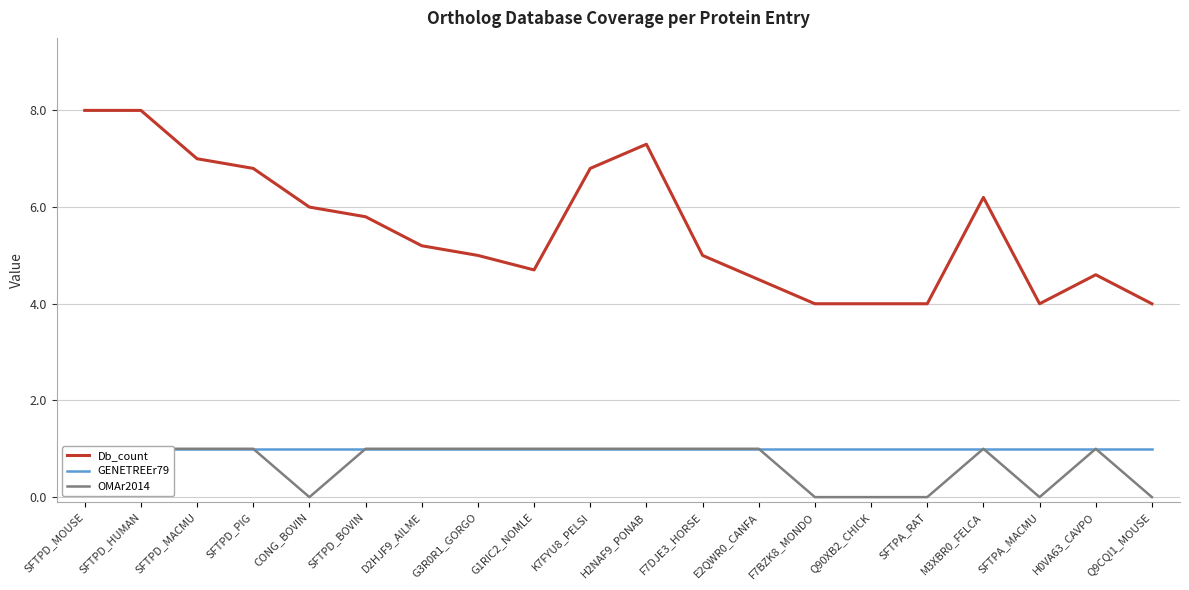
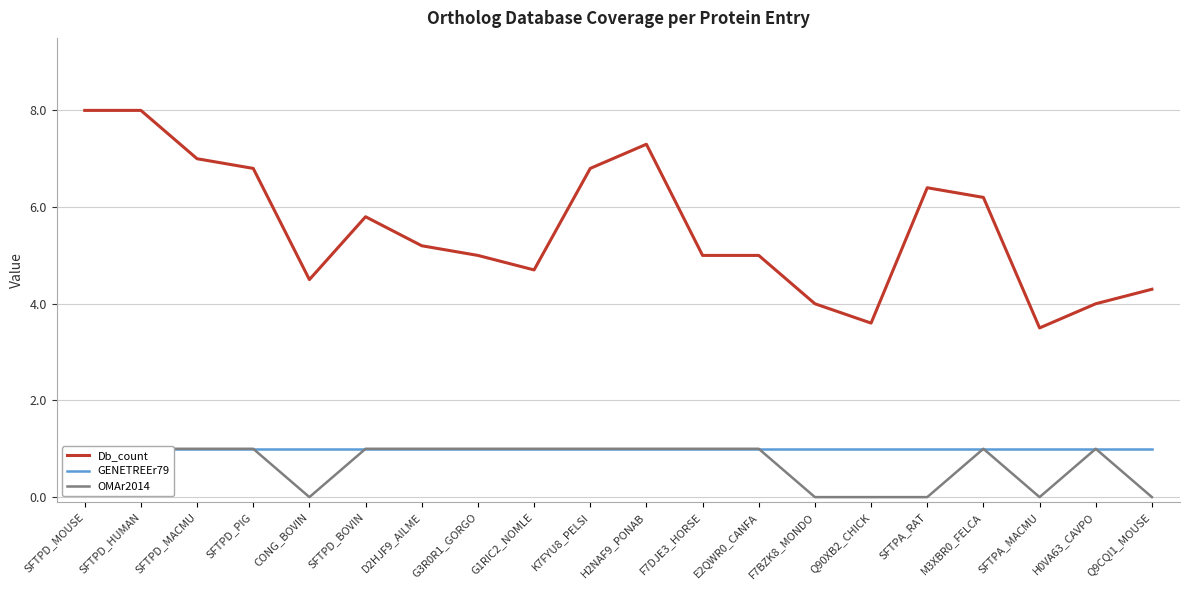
  {
    "Db_count": {
      "SFTPD_MOUSE": 8.0,
      "SFTPD_HUMAN": 8.0,
      "SFTPD_MACMU": 7.0,
      "SFTPD_PIG": 6.8,
-     "CONG_BOVIN": 6.0,
+     "CONG_BOVIN": 4.5,
      "SFTPD_BOVIN": 5.8,
      "D2HJF9_AILME": 5.2,
      "G3R0R1_GORGO": 5.0,
      "G1RIC2_NOMLE": 4.7,
      "K7FYU8_PELSI": 6.8,
      "H2NAF9_PONAB": 7.3,
      "F7DJE3_HORSE": 5.0,
-     "E2QWR0_CANFA": 4.5,
+     "E2QWR0_CANFA": 5.0,
      "F7BZK8_MONDO": 4.0,
-     "Q90XB2_CHICK": 4.0,
-     "SFTPA_RAT": 4.0,
+     "Q90XB2_CHICK": 3.6,
+     "SFTPA_RAT": 6.4,
      "M3XBR0_FELCA": 6.2,
-     "SFTPA_MACMU": 4.0,
-     "H0VA63_CAVPO": 4.6,
-     "Q9CQI1_MOUSE": 4.0
+     "SFTPA_MACMU": 3.5,
+     "H0VA63_CAVPO": 4.0,
+     "Q9CQI1_MOUSE": 4.3
    },
    "GENETREEr79": {
      "CONG_BOVIN": 1.0,
      "F7BZK8_MONDO": 1.0,
      "Q90XB2_CHICK": 1.0,
      "SFTPA_RAT": 1.0,
      "SFTPA_MACMU": 1.0,
      "Q9CQI1_MOUSE": 1.0
    },
    "OMAr2014": {
      "CONG_BOVIN": 0.0,
      "F7BZK8_MONDO": 0.0,
      "Q90XB2_CHICK": 0.0,
      "SFTPA_RAT": 0.0,
      "SFTPA_MACMU": 0.0,
      "Q9CQI1_MOUSE": 0.0
    }
  }
